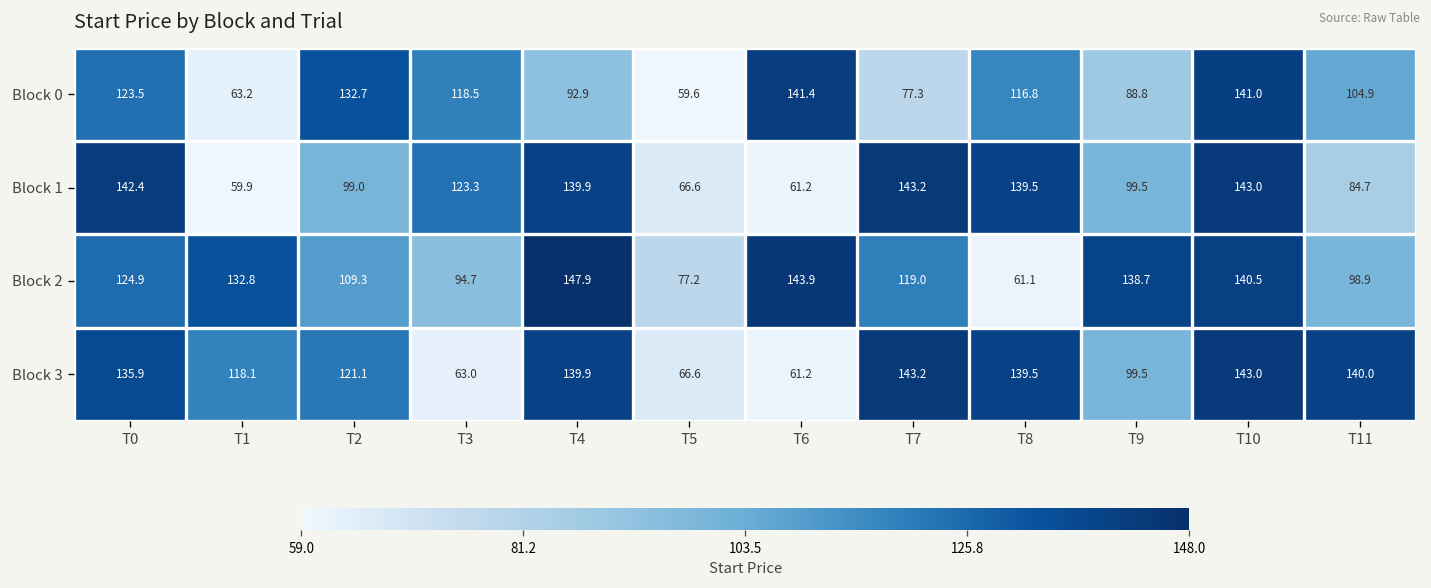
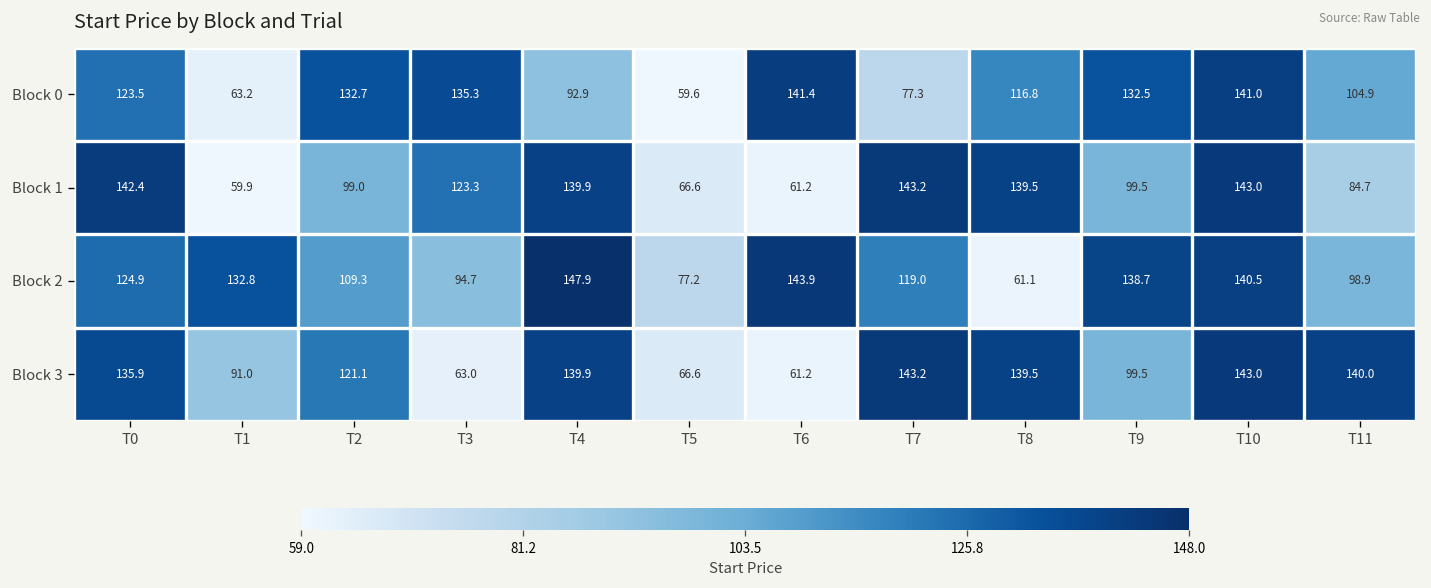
  {
    "Block 0": {
      "T0": 123.5,
      "T1": 63.2,
      "T2": 132.7,
-     "T3": 118.5,
+     "T3": 135.3,
      "T4": 92.9,
      "T5": 59.6,
      "T6": 141.4,
      "T7": 77.3,
      "T8": 116.8,
-     "T9": 88.8,
+     "T9": 132.5,
      "T10": 141.0,
      "T11": 104.9
    },
    "Block 1": {
      "T0": 142.4,
      "T1": 59.9,
      "T2": 99.0,
      "T3": 123.3,
      "T4": 139.9,
      "T5": 66.6,
      "T6": 61.2,
      "T7": 143.2,
      "T8": 139.5,
      "T9": 99.5,
      "T10": 143.0,
      "T11": 84.7
    },
    "Block 2": {
      "T0": 124.9,
      "T1": 132.8,
      "T2": 109.3,
      "T3": 94.7,
      "T4": 147.9,
      "T5": 77.2,
      "T6": 143.9,
      "T7": 119.0,
      "T8": 61.1,
      "T9": 138.7,
      "T10": 140.5,
      "T11": 98.9
    },
    "Block 3": {
      "T0": 135.9,
-     "T1": 118.1,
+     "T1": 91.0,
      "T2": 121.1,
      "T3": 63.0,
      "T4": 139.9,
      "T5": 66.6,
      "T6": 61.2,
      "T7": 143.2,
      "T8": 139.5,
      "T9": 99.5,
      "T10": 143.0,
      "T11": 140.0
    }
  }
